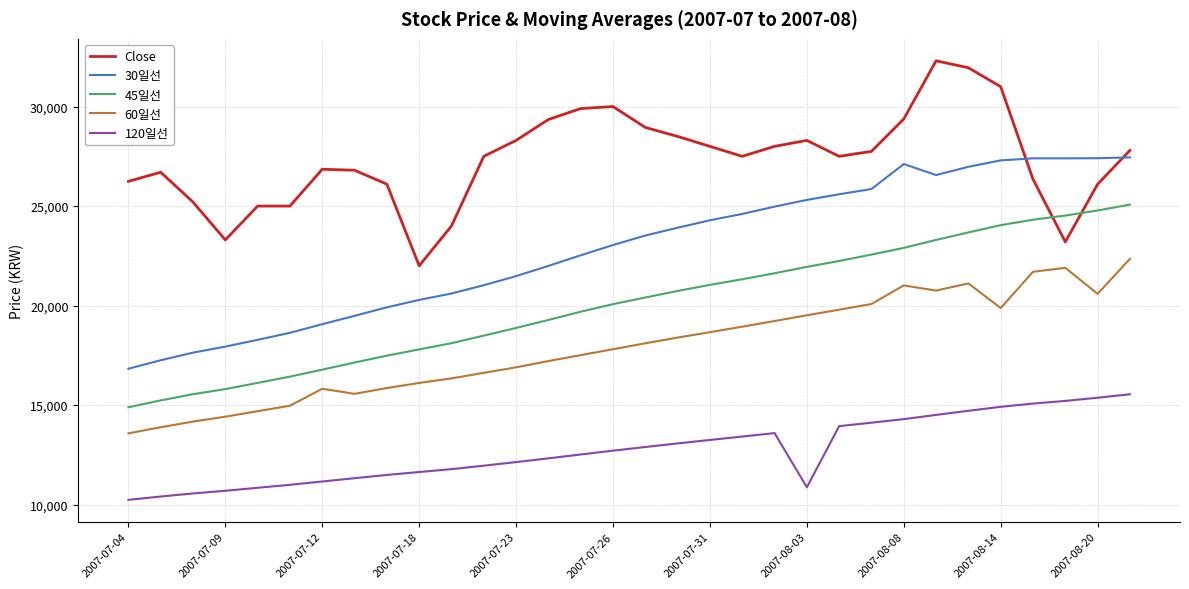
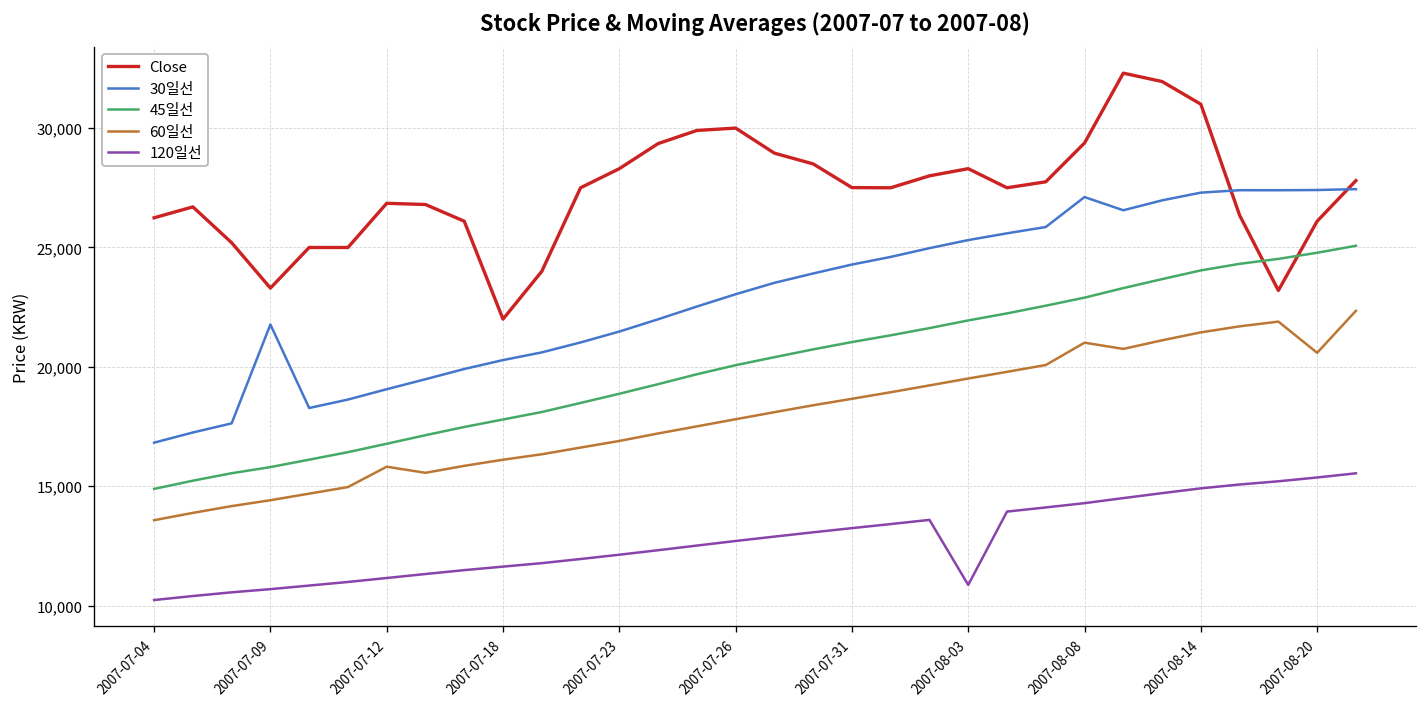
  {
    "Close": {
      "2007-07-04": "26,200",
      "2007-07-09": "23,300",
      "2007-07-12": "26,900",
      "2007-07-18": "22,000",
      "2007-07-23": "28,300",
      "2007-07-26": "30,000",
-     "2007-07-31": "28,000",
+     "2007-07-31": "27,500",
      "2007-08-03": "28,300",
      "2007-08-08": "29,400",
      "2007-08-14": "31,000",
      "2007-08-20": "26,100"
    },
    "30일선": {
      "2007-07-04": "16,800",
-     "2007-07-09": "17,900",
+     "2007-07-09": "21,800",
      "2007-07-12": "19,100",
      "2007-07-18": "20,300",
      "2007-07-23": "21,500",
      "2007-07-26": "23,000",
      "2007-07-31": "24,300",
      "2007-08-03": "25,300",
      "2007-08-08": "27,100",
      "2007-08-14": "27,300",
      "2007-08-20": "27,400"
    },
    "45일선": {
      "2007-07-04": "14,900",
      "2007-07-09": "15,800",
      "2007-07-12": "16,800",
      "2007-07-18": "17,800",
      "2007-07-23": "18,900",
      "2007-07-26": "20,100",
      "2007-07-31": "21,000",
      "2007-08-03": "21,900",
      "2007-08-08": "22,900",
      "2007-08-14": "24,000",
      "2007-08-20": "24,800"
    },
    "60일선": {
      "2007-07-04": "13,600",
      "2007-07-09": "14,400",
      "2007-07-12": "15,800",
      "2007-07-18": "16,100",
      "2007-07-23": "16,900",
      "2007-07-26": "17,800",
      "2007-07-31": "18,700",
      "2007-08-03": "19,500",
      "2007-08-08": "21,000",
-     "2007-08-14": "19,900",
+     "2007-08-14": "21,400",
      "2007-08-20": "20,600"
    },
    "120일선": {
      "2007-07-04": "10,200",
      "2007-07-09": "10,700",
      "2007-07-12": "11,200",
      "2007-07-18": "11,600",
      "2007-07-23": "12,100",
      "2007-07-26": "12,700",
      "2007-07-31": "13,200",
      "2007-08-03": "10,900",
      "2007-08-08": "14,300",
      "2007-08-14": "14,900",
      "2007-08-20": "15,400"
    }
  }
